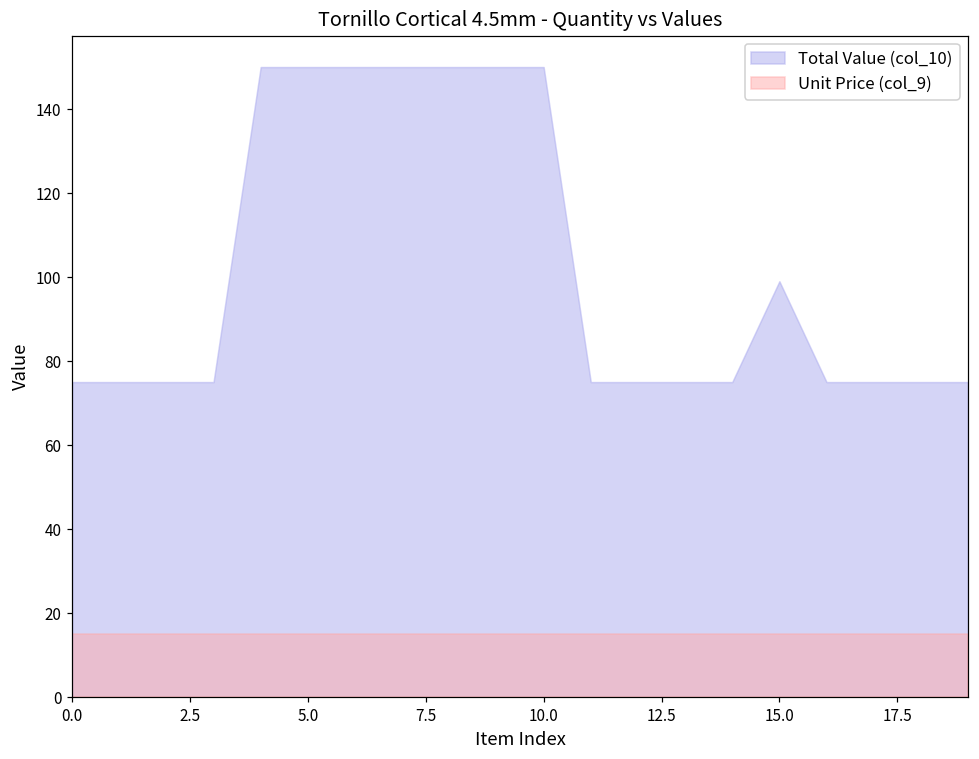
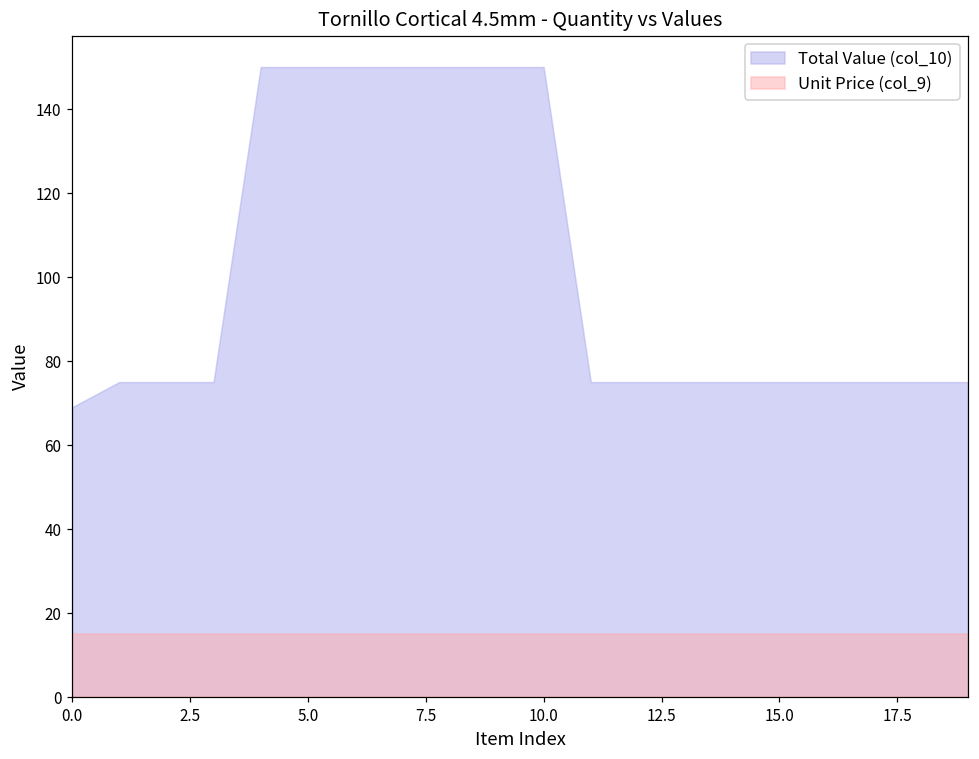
  {
    "Total Value (col_10)": {
-     "0.0": 75,
+     "0.0": 69,
      "5.0": 150,
      "10.0": 150,
-     "15.0": 99
+     "15.0": 75
    },
    "Unit Price (col_9)": {
      "0.0": 15,
      "5.0": 15,
      "10.0": 15,
      "15.0": 15
    }
  }
